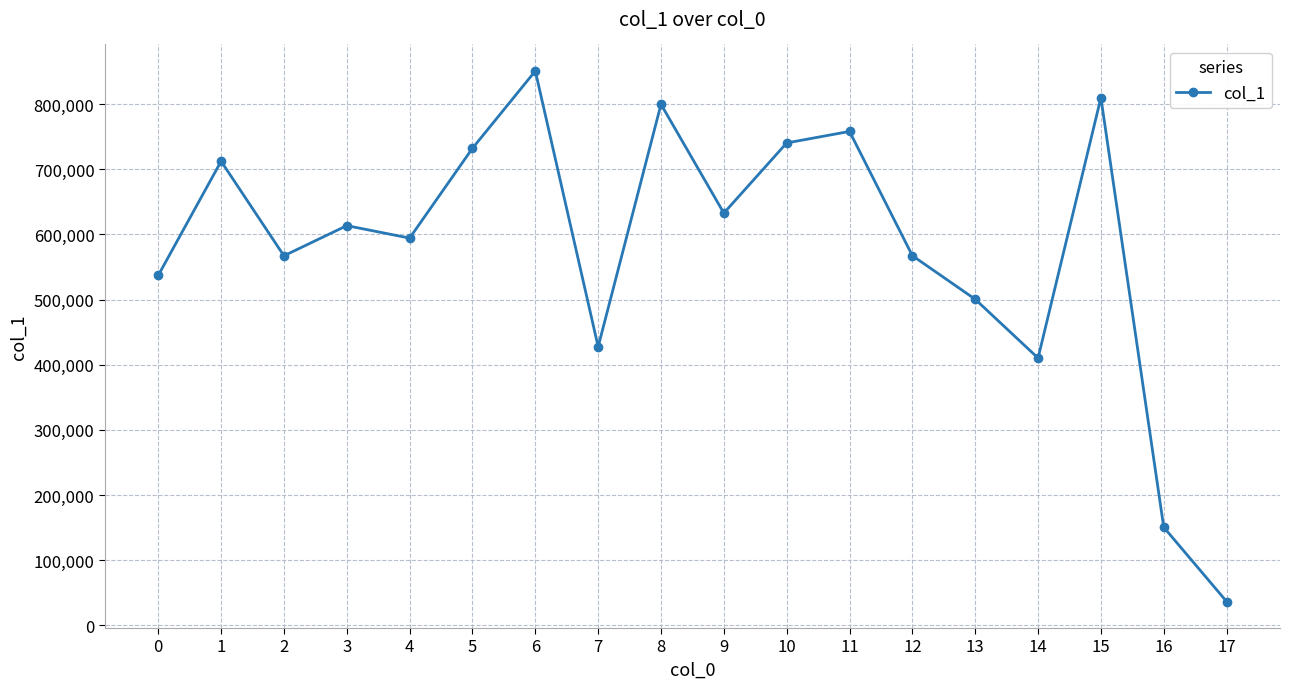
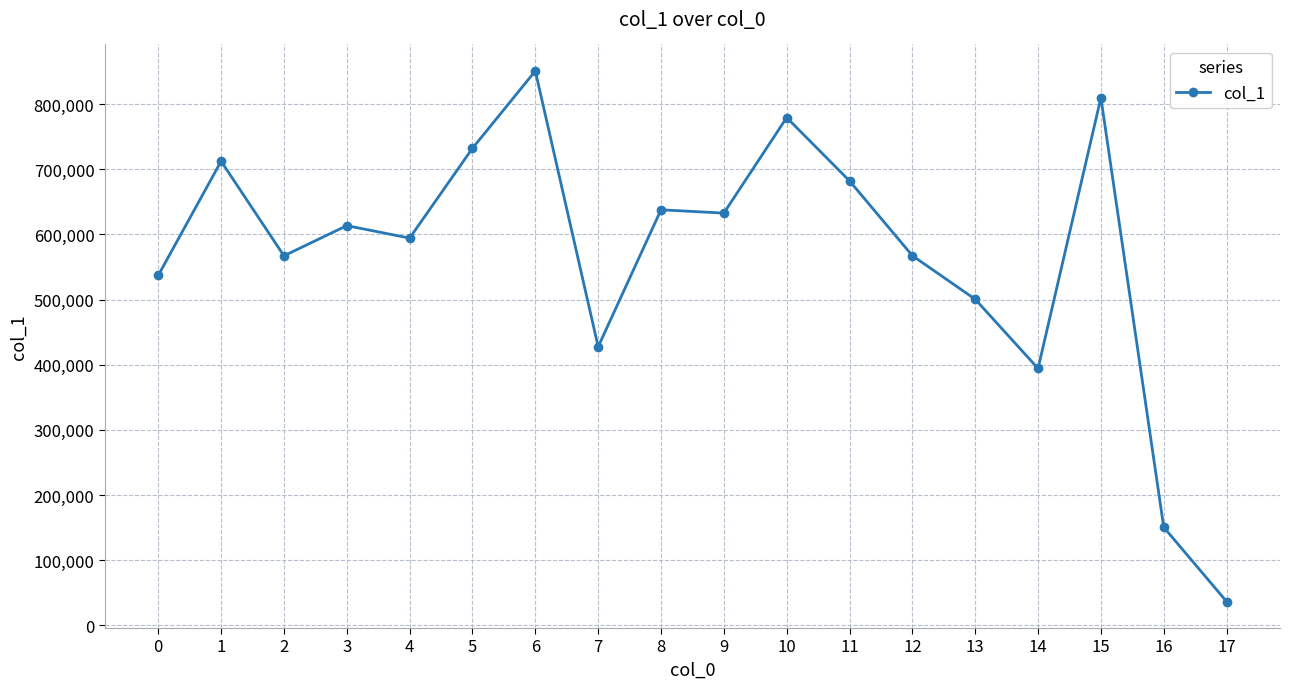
  {
    "0": "540,000",
    "1": "710,000",
    "2": "570,000",
    "3": "610,000",
    "4": "590,000",
    "5": "730,000",
    "6": "850,000",
    "7": "430,000",
-   "8": "800,000",
+   "8": "640,000",
    "9": "630,000",
-   "10": "740,000",
-   "11": "760,000",
+   "10": "780,000",
+   "11": "680,000",
    "12": "570,000",
    "13": "500,000",
-   "14": "410,000",
+   "14": "390,000",
    "15": "810,000",
    "16": "150,000",
    "17": "40,000"
  }
